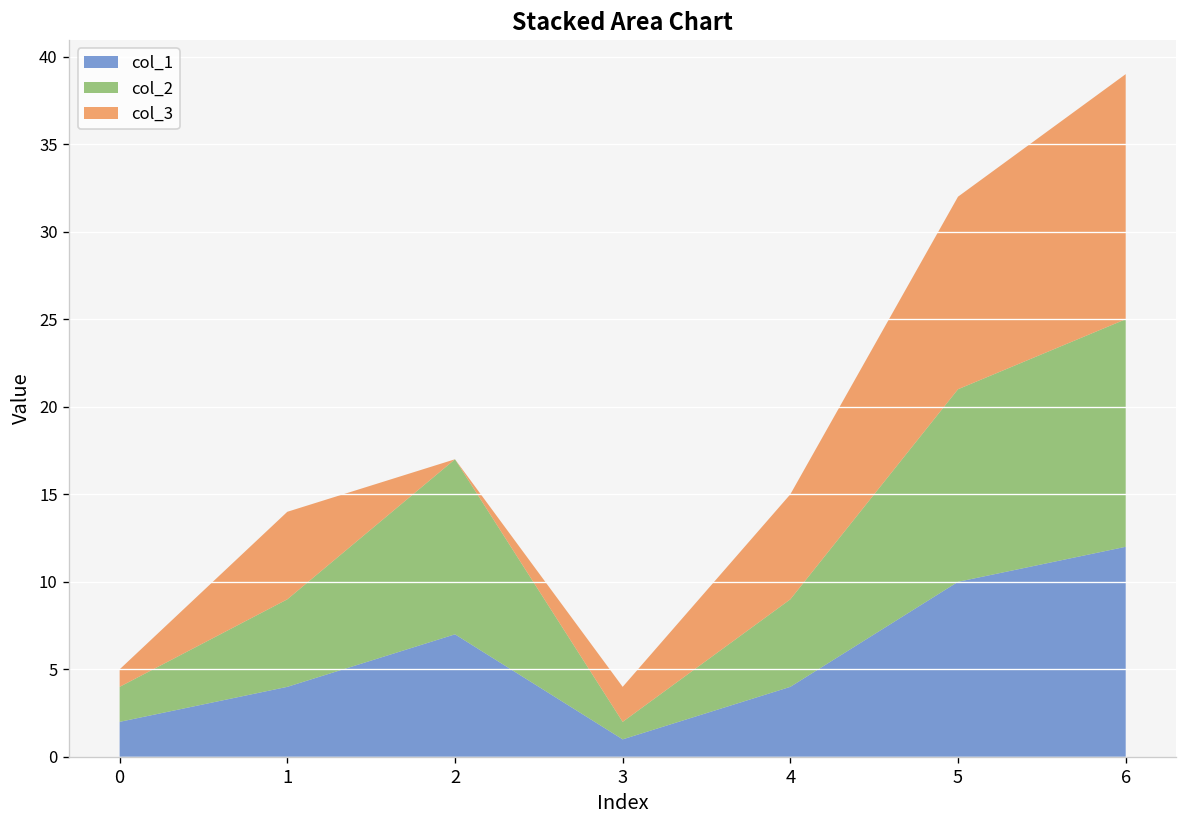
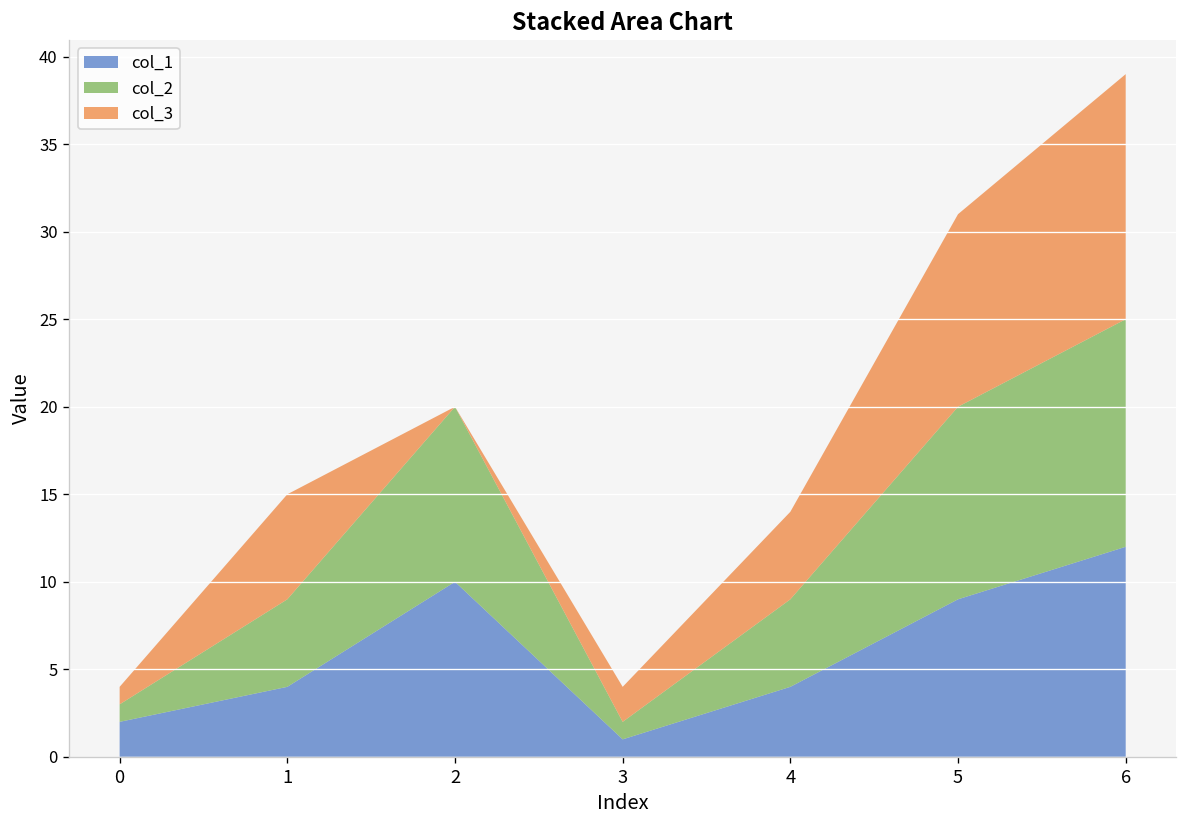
  {
    "col_1": {
      "0": 2,
      "1": 4,
-     "2": 7,
+     "2": 10,
      "3": 1,
      "4": 4,
-     "5": 10,
+     "5": 9,
      "6": 12
    },
    "col_2": {
-     "0": 2,
+     "0": 1,
      "1": 5,
      "3": 1,
      "4": 5,
      "5": 11,
      "6": 13
    },
    "col_3": {
      "0": 1,
-     "1": 5,
+     "1": 6,
      "3": 2,
-     "4": 6,
+     "4": 5,
      "5": 11,
      "6": 14
    }
  }
